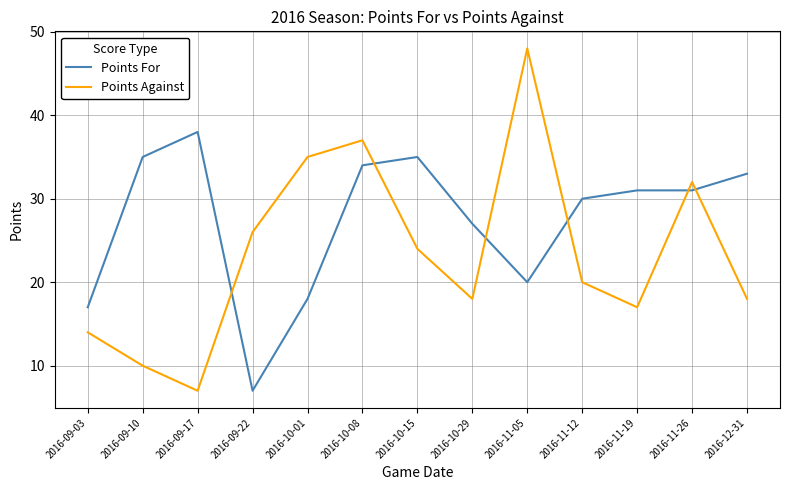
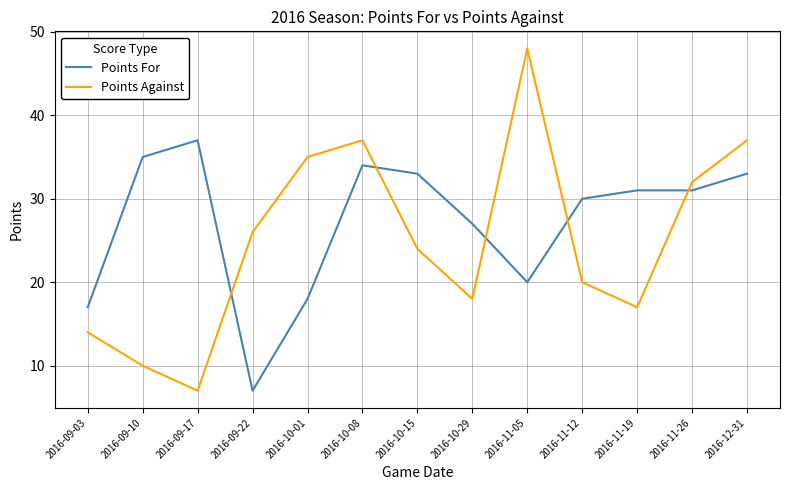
  {
    "Points For": {
      "2016-09-03": 17,
      "2016-09-10": 35,
-     "2016-09-17": 38,
+     "2016-09-17": 37,
      "2016-09-22": 7,
      "2016-10-01": 18,
      "2016-10-08": 34,
-     "2016-10-15": 35,
+     "2016-10-15": 33,
      "2016-10-29": 27,
      "2016-11-05": 20,
      "2016-11-12": 30,
      "2016-11-19": 31,
      "2016-11-26": 31,
      "2016-12-31": 33
    },
    "Points Against": {
      "2016-09-03": 14,
      "2016-09-10": 10,
      "2016-09-17": 7,
      "2016-09-22": 26,
      "2016-10-01": 35,
      "2016-10-08": 37,
      "2016-10-15": 24,
      "2016-10-29": 18,
      "2016-11-05": 48,
      "2016-11-12": 20,
      "2016-11-19": 17,
      "2016-11-26": 32,
-     "2016-12-31": 18
+     "2016-12-31": 37
    }
  }
